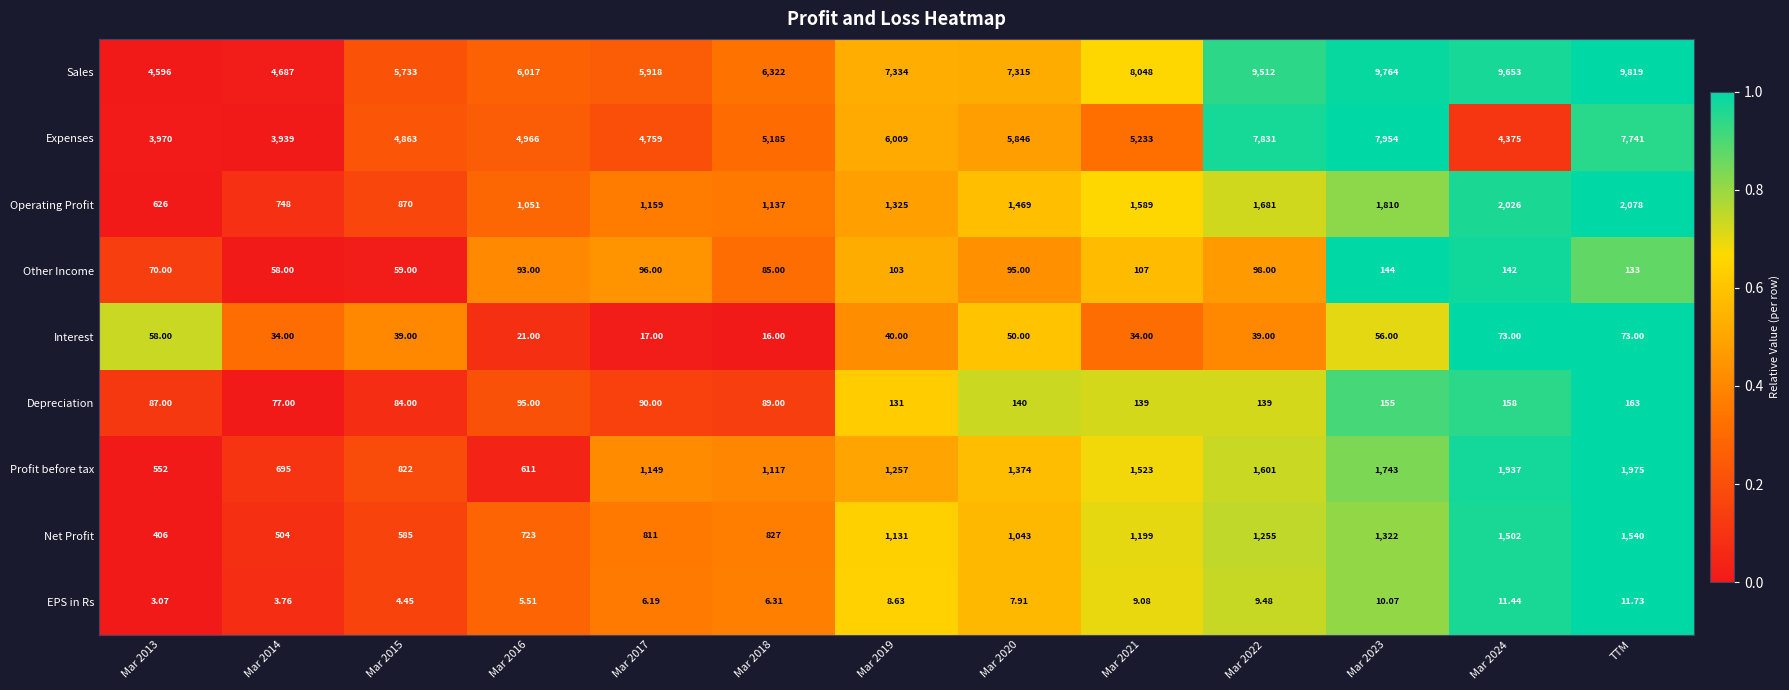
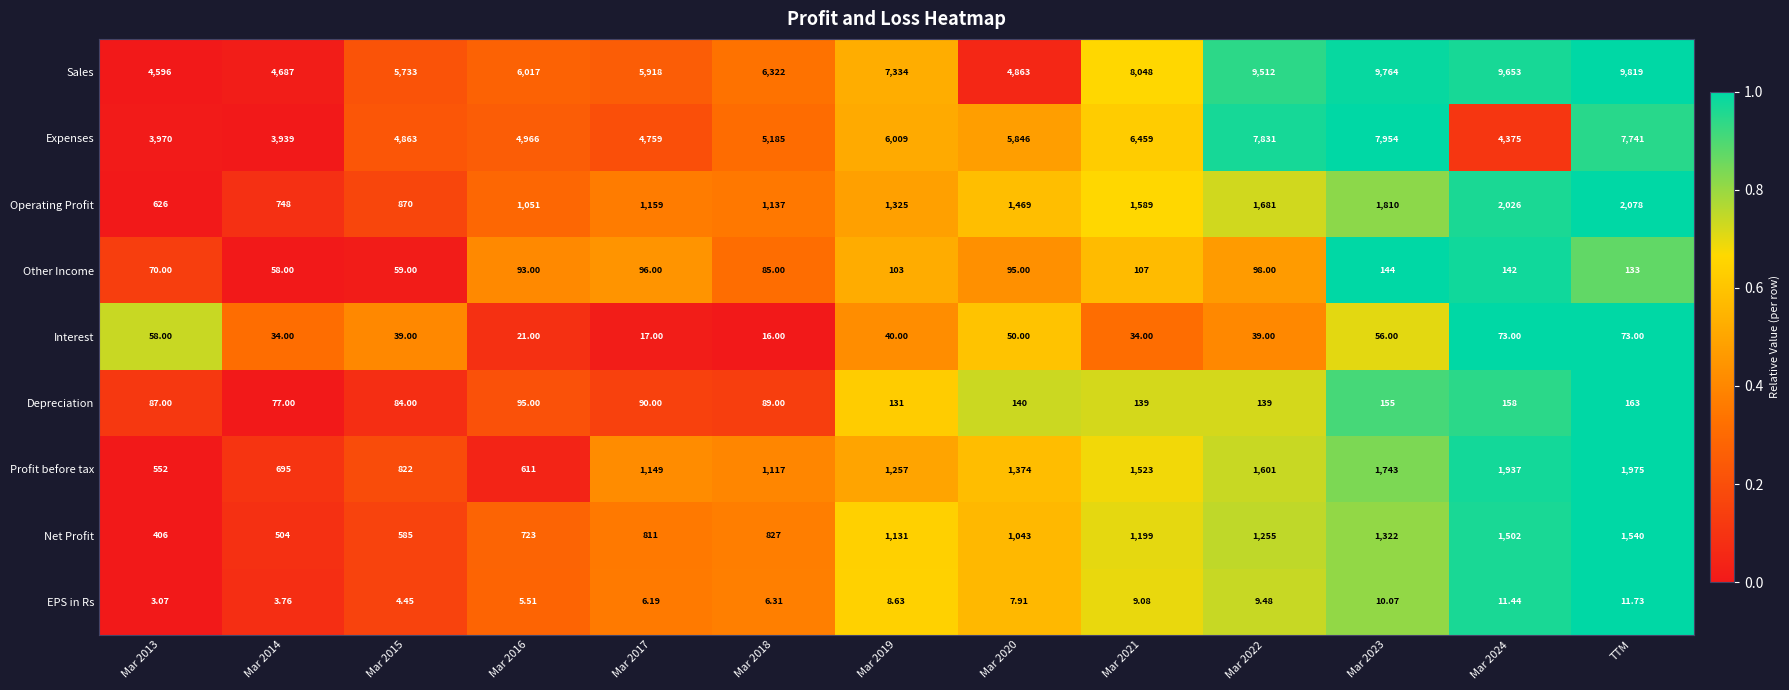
  {
    "Sales": {
      "Mar 2013": "4,596",
      "Mar 2014": "4,687",
      "Mar 2015": "5,733",
      "Mar 2016": "6,017",
      "Mar 2017": "5,918",
      "Mar 2018": "6,322",
      "Mar 2019": "7,334",
-     "Mar 2020": "7,315",
+     "Mar 2020": "4,863",
      "Mar 2021": "8,048",
      "Mar 2022": "9,512",
      "Mar 2023": "9,764",
      "Mar 2024": "9,653",
      "TTM": "9,819"
    },
    "Expenses": {
      "Mar 2013": "3,970",
      "Mar 2014": "3,939",
      "Mar 2015": "4,863",
      "Mar 2016": "4,966",
      "Mar 2017": "4,759",
      "Mar 2018": "5,185",
      "Mar 2019": "6,009",
      "Mar 2020": "5,846",
-     "Mar 2021": "5,233",
+     "Mar 2021": "6,459",
      "Mar 2022": "7,831",
      "Mar 2023": "7,954",
      "Mar 2024": "4,375",
      "TTM": "7,741"
    },
    "Operating Profit": {
      "Mar 2013": "626",
      "Mar 2014": "748",
      "Mar 2015": "870",
      "Mar 2016": "1,051",
      "Mar 2017": "1,159",
      "Mar 2018": "1,137",
      "Mar 2019": "1,325",
      "Mar 2020": "1,469",
      "Mar 2021": "1,589",
      "Mar 2022": "1,681",
      "Mar 2023": "1,810",
      "Mar 2024": "2,026",
      "TTM": "2,078"
    },
    "Other Income": {
      "Mar 2013": "70.00",
      "Mar 2014": "58.00",
      "Mar 2015": "59.00",
      "Mar 2016": "93.00",
      "Mar 2017": "96.00",
      "Mar 2018": "85.00",
      "Mar 2019": "103",
      "Mar 2020": "95.00",
      "Mar 2021": "107",
      "Mar 2022": "98.00",
      "Mar 2023": "144",
      "Mar 2024": "142",
      "TTM": "133"
    },
    "Interest": {
      "Mar 2013": "58.00",
      "Mar 2014": "34.00",
      "Mar 2015": "39.00",
      "Mar 2016": "21.00",
      "Mar 2017": "17.00",
      "Mar 2018": "16.00",
      "Mar 2019": "40.00",
      "Mar 2020": "50.00",
      "Mar 2021": "34.00",
      "Mar 2022": "39.00",
      "Mar 2023": "56.00",
      "Mar 2024": "73.00",
      "TTM": "73.00"
    },
    "Depreciation": {
      "Mar 2013": "87.00",
      "Mar 2014": "77.00",
      "Mar 2015": "84.00",
      "Mar 2016": "95.00",
      "Mar 2017": "90.00",
      "Mar 2018": "89.00",
      "Mar 2019": "131",
      "Mar 2020": "140",
      "Mar 2021": "139",
      "Mar 2022": "139",
      "Mar 2023": "155",
      "Mar 2024": "158",
      "TTM": "163"
    },
    "Profit before tax": {
      "Mar 2013": "552",
      "Mar 2014": "695",
      "Mar 2015": "822",
      "Mar 2016": "611",
      "Mar 2017": "1,149",
      "Mar 2018": "1,117",
      "Mar 2019": "1,257",
      "Mar 2020": "1,374",
      "Mar 2021": "1,523",
      "Mar 2022": "1,601",
      "Mar 2023": "1,743",
      "Mar 2024": "1,937",
      "TTM": "1,975"
    },
    "Net Profit": {
      "Mar 2013": "406",
      "Mar 2014": "504",
      "Mar 2015": "585",
      "Mar 2016": "723",
      "Mar 2017": "811",
      "Mar 2018": "827",
      "Mar 2019": "1,131",
      "Mar 2020": "1,043",
      "Mar 2021": "1,199",
      "Mar 2022": "1,255",
      "Mar 2023": "1,322",
      "Mar 2024": "1,502",
      "TTM": "1,540"
    },
    "EPS in Rs": {
      "Mar 2013": "3.07",
      "Mar 2014": "3.76",
      "Mar 2015": "4.45",
      "Mar 2016": "5.51",
      "Mar 2017": "6.19",
      "Mar 2018": "6.31",
      "Mar 2019": "8.63",
      "Mar 2020": "7.91",
      "Mar 2021": "9.08",
      "Mar 2022": "9.48",
      "Mar 2023": "10.07",
      "Mar 2024": "11.44",
      "TTM": "11.73"
    }
  }
